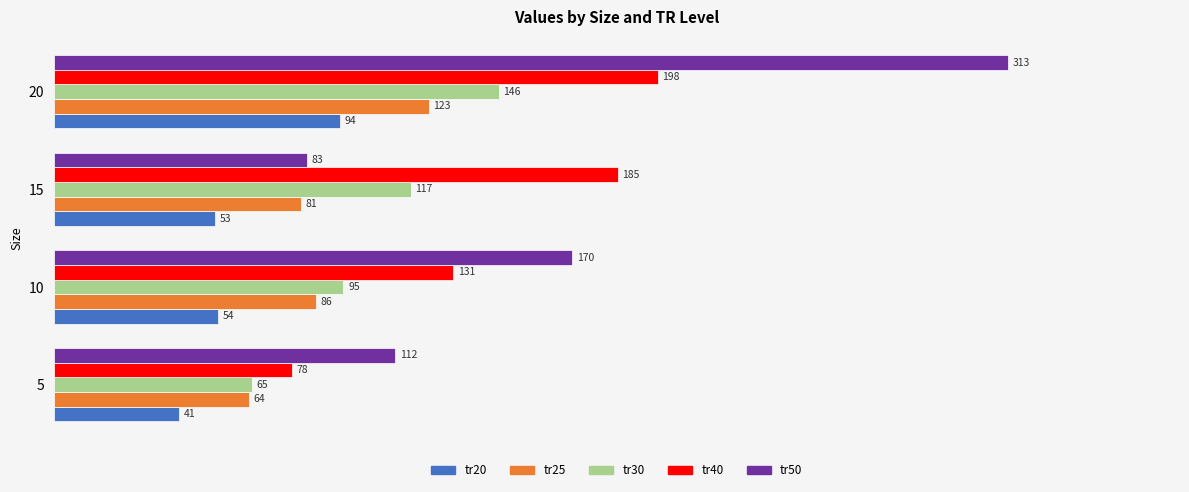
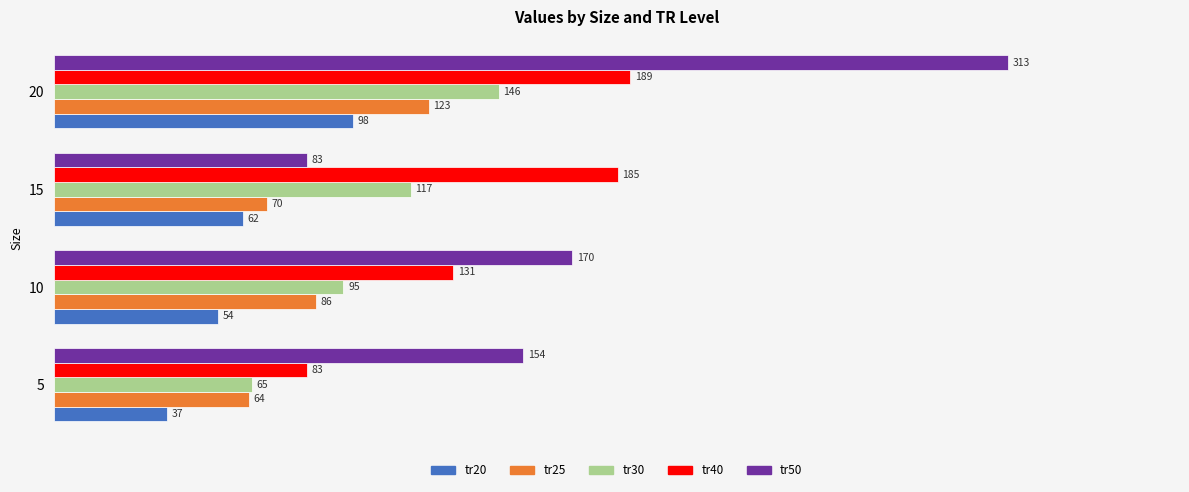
  {
    "tr20": {
-     "20": 94,
-     "15": 53,
+     "20": 98,
+     "15": 62,
      "10": 54,
-     "5": 41
+     "5": 37
    },
    "tr25": {
      "20": 123,
-     "15": 81,
+     "15": 70,
      "10": 86,
      "5": 64
    },
    "tr30": {
      "20": 146,
      "15": 117,
      "10": 95,
      "5": 65
    },
    "tr40": {
-     "20": 198,
+     "20": 189,
      "15": 185,
      "10": 131,
-     "5": 78
+     "5": 83
    },
    "tr50": {
      "20": 313,
      "15": 83,
      "10": 170,
-     "5": 112
+     "5": 154
    }
  }
